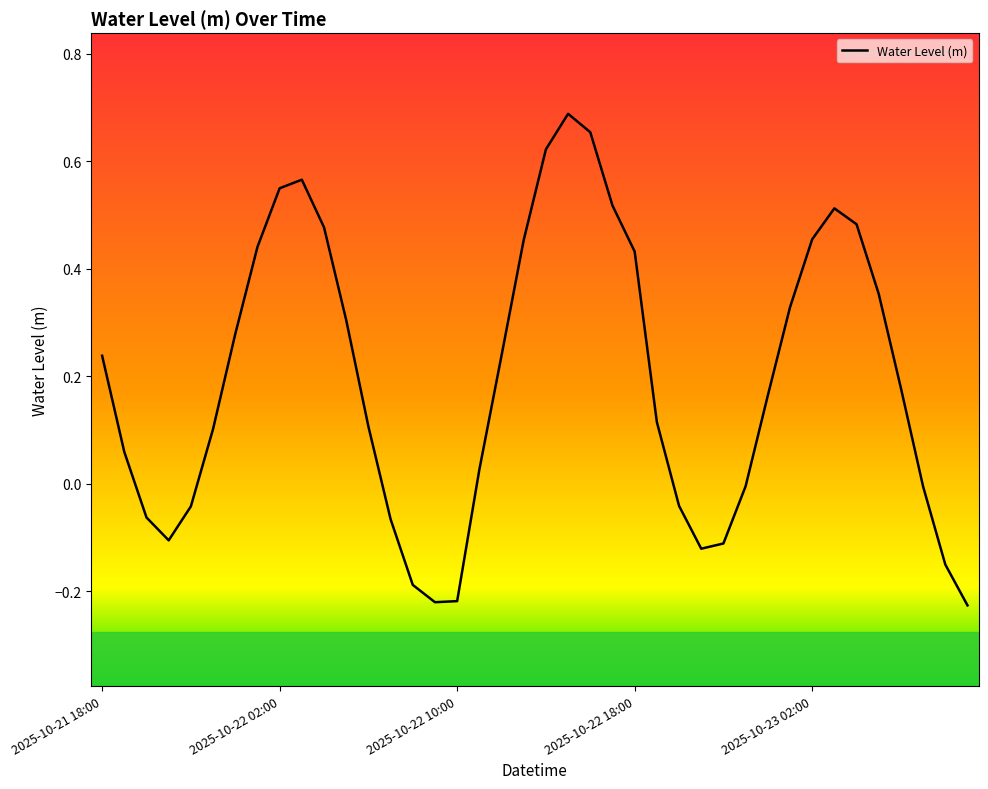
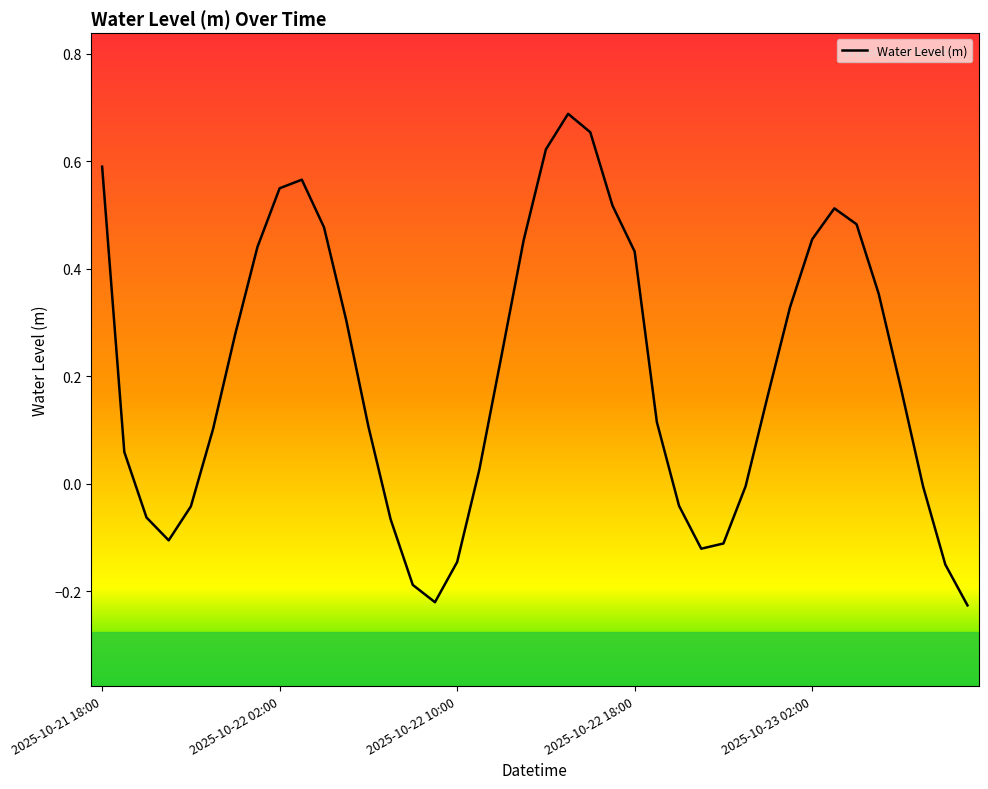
  {
-   "2025-10-21 18:00": 0.24,
+   "2025-10-21 18:00": 0.59,
    "2025-10-22 02:00": 0.55,
-   "2025-10-22 10:00": -0.22,
+   "2025-10-22 10:00": -0.15,
    "2025-10-22 18:00": 0.43,
    "2025-10-23 02:00": 0.45
  }
